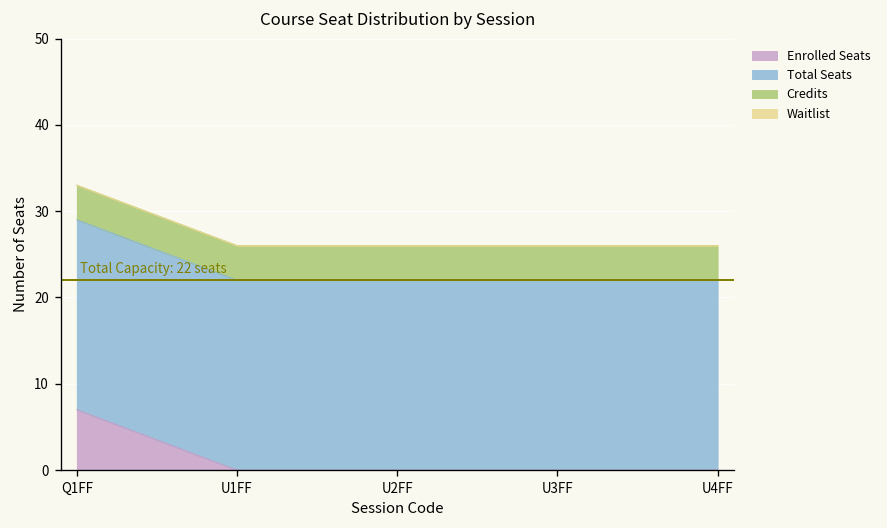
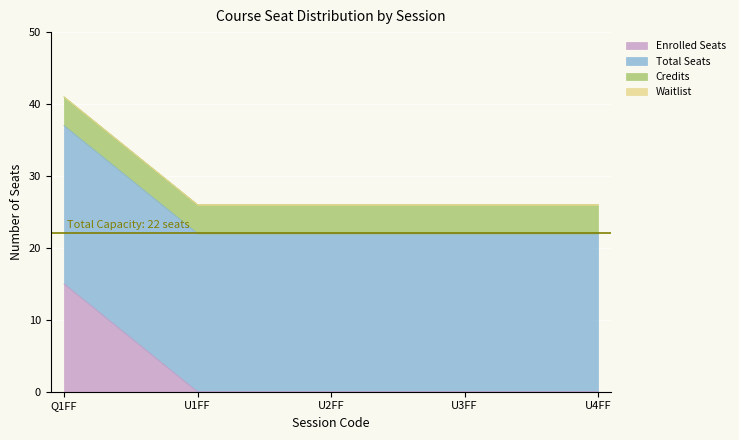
  {
    "Enrolled Seats": {
-     "Q1FF": 7,
+     "Q1FF": 15,
      "U1FF": 0,
      "U2FF": 0,
      "U3FF": 0,
      "U4FF": 0
    },
    "Total Seats": {
      "U1FF": 22
    }
  }
